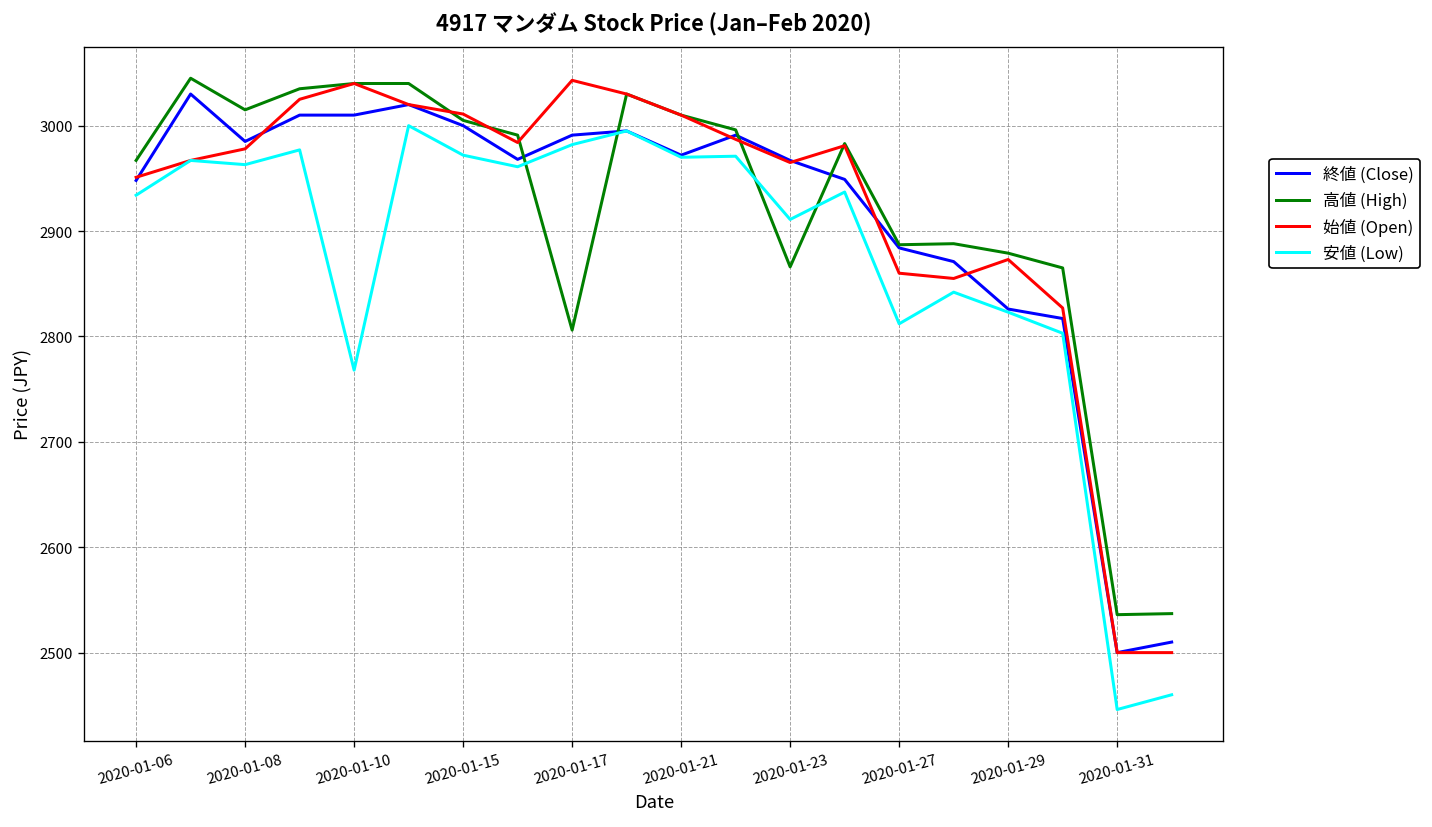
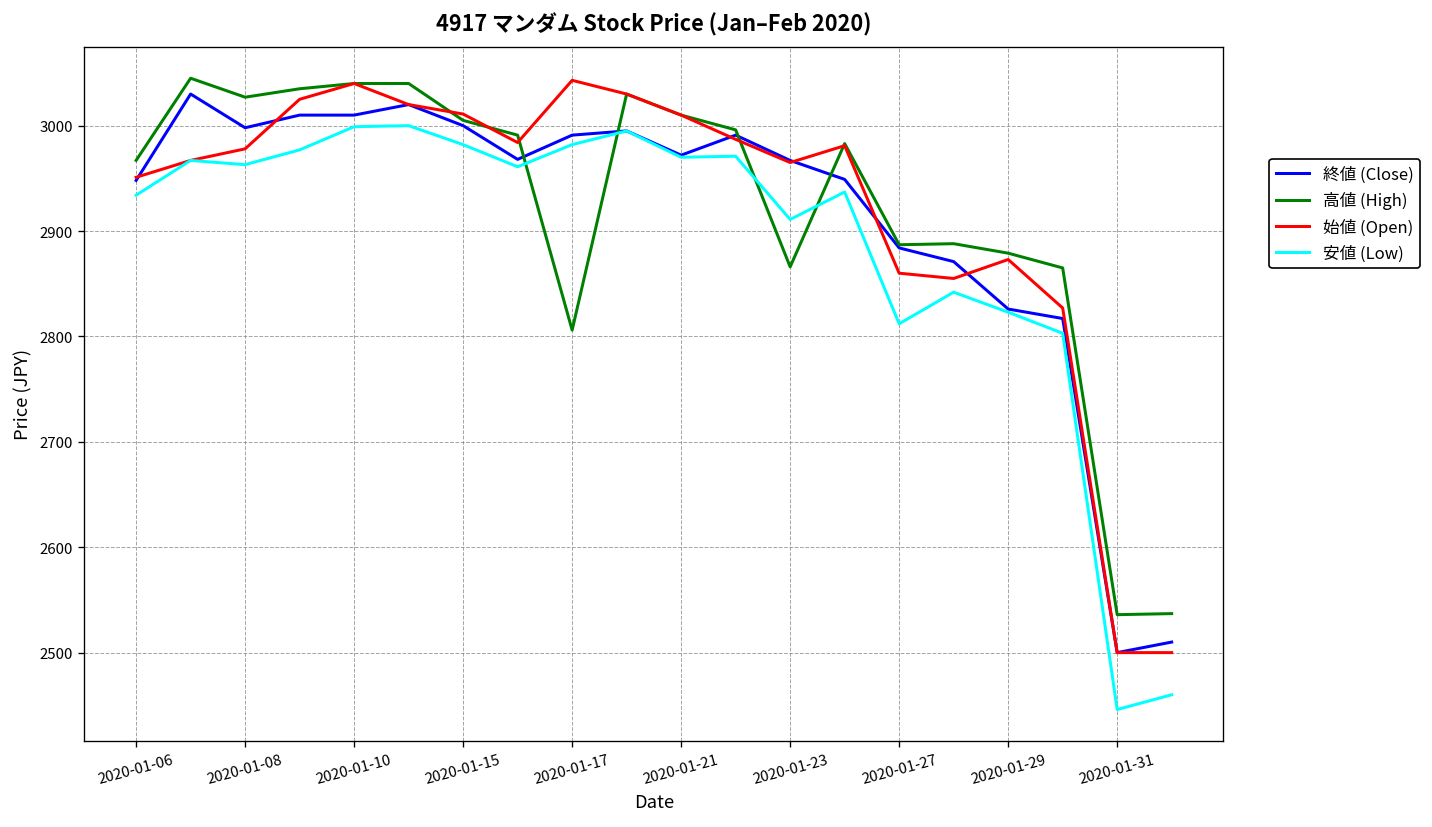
  {
    "終値 (Close)": {
      "2020-01-06": 2950,
-     "2020-01-08": 2990,
+     "2020-01-08": 3000,
      "2020-01-10": 3010,
      "2020-01-15": 3000,
      "2020-01-17": 2990,
      "2020-01-27": 2880,
      "2020-01-29": 2830
    },
    "高値 (High)": {
      "2020-01-06": 2970,
-     "2020-01-08": 3020,
+     "2020-01-08": 3030,
      "2020-01-15": 3010,
      "2020-01-17": 2810,
      "2020-01-23": 2870,
      "2020-01-27": 2890,
      "2020-01-29": 2880,
      "2020-01-31": 2540
    },
    "始値 (Open)": {
      "2020-01-06": 2950,
      "2020-01-08": 2980,
      "2020-01-15": 3010,
      "2020-01-17": 3040,
      "2020-01-27": 2860,
      "2020-01-29": 2870
    },
    "安値 (Low)": {
      "2020-01-06": 2930,
      "2020-01-08": 2960,
-     "2020-01-10": 2770,
-     "2020-01-15": 2970,
+     "2020-01-10": 3000,
+     "2020-01-15": 2980,
      "2020-01-17": 2980,
      "2020-01-23": 2910,
      "2020-01-27": 2810,
      "2020-01-29": 2820,
      "2020-01-31": 2450
    }
  }
